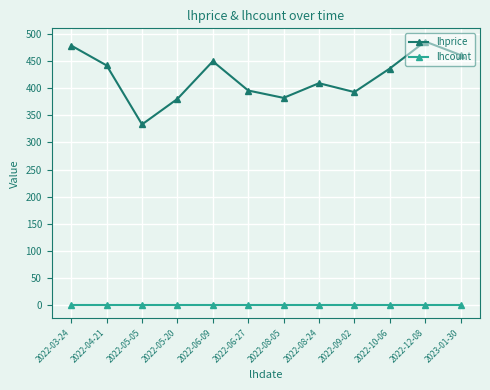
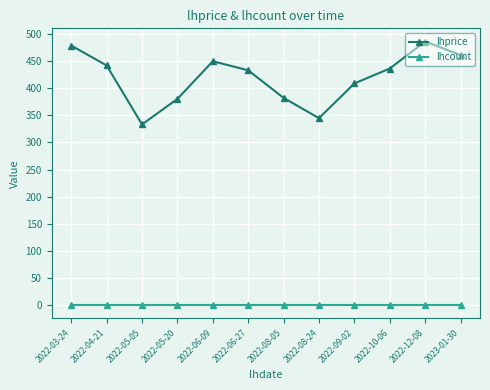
  {
    "lhprice": {
      "2022-03-24": 480,
      "2022-04-21": 440,
      "2022-05-05": 330,
      "2022-05-20": 380,
      "2022-06-09": 450,
-     "2022-06-27": 400,
+     "2022-06-27": 430,
      "2022-08-05": 380,
-     "2022-08-24": 410,
-     "2022-09-02": 390,
+     "2022-08-24": 340,
+     "2022-09-02": 410,
      "2022-10-06": 440
    },
    "lhcount": {
      "2022-03-24": 0,
      "2022-04-21": 0,
      "2022-05-05": 0,
      "2022-05-20": 0,
      "2022-06-09": 0,
      "2022-06-27": 0,
      "2022-08-05": 0,
      "2022-08-24": 0,
      "2022-09-02": 0,
      "2022-10-06": 0,
      "2022-12-08": 0,
      "2023-01-30": 0
    }
  }
